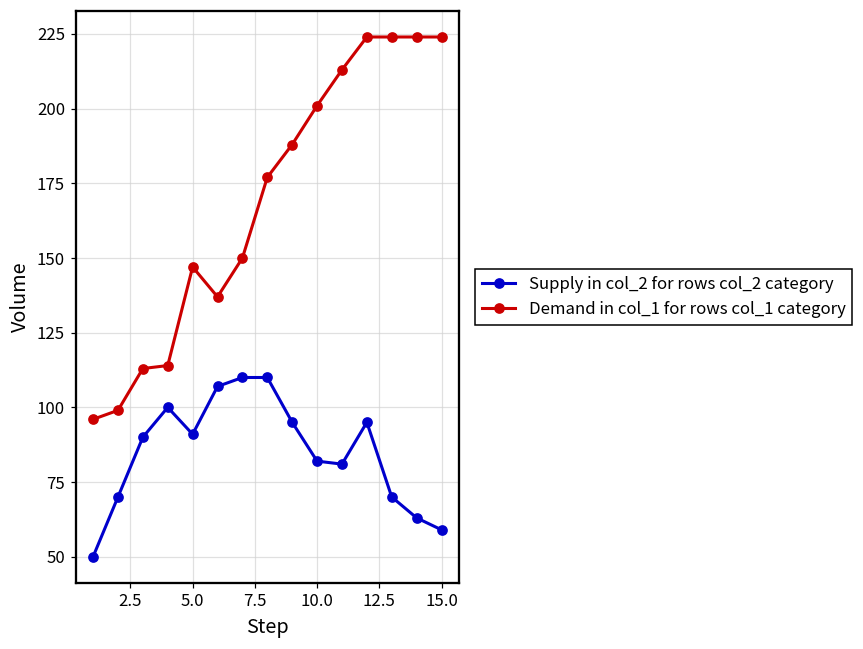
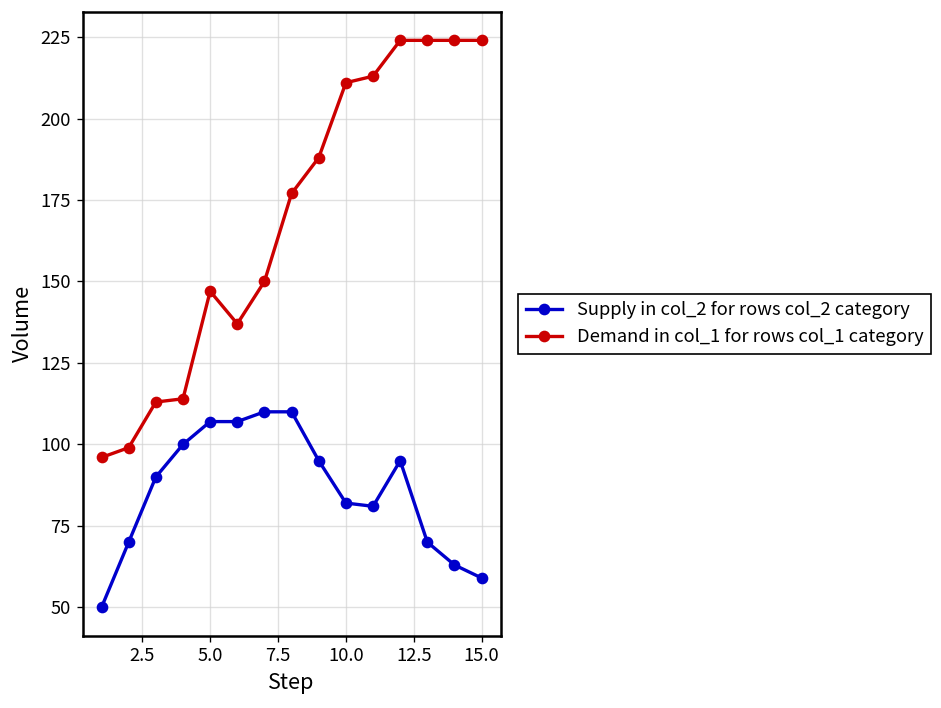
  {
    "Supply in col_2 for rows col_2 category": {
-     "5.0": 91,
+     "5.0": 107,
      "10.0": 82,
      "15.0": 59
    },
    "Demand in col_1 for rows col_1 category": {
      "5.0": 147,
-     "10.0": 201,
+     "10.0": 211,
      "15.0": 224
    }
  }
